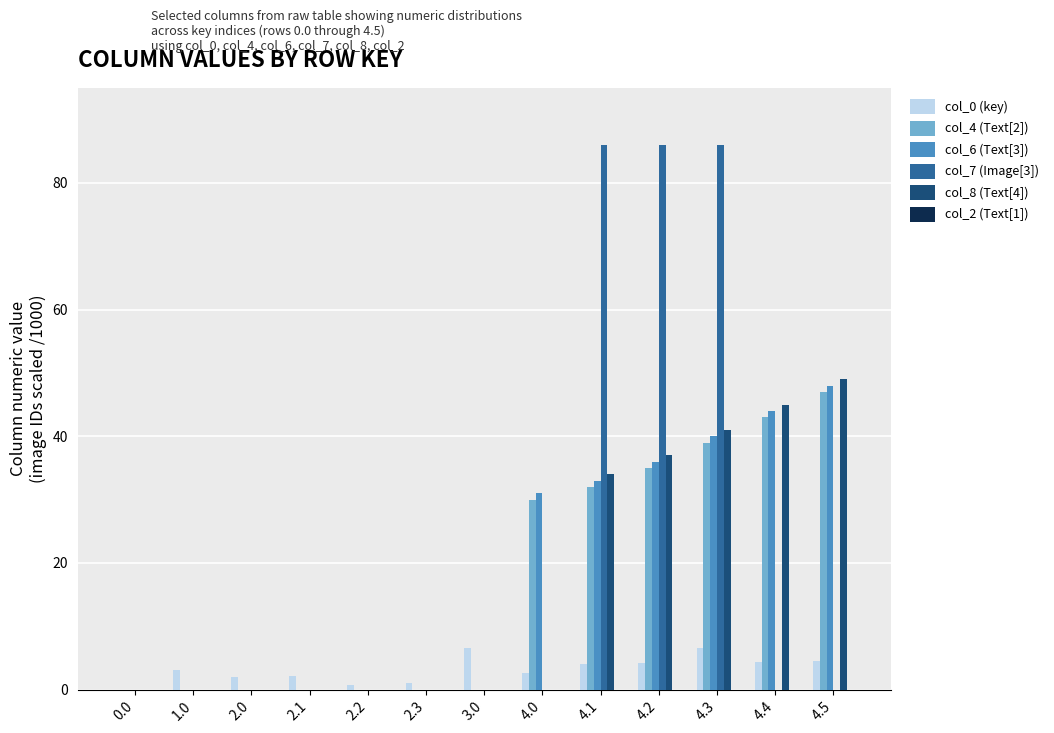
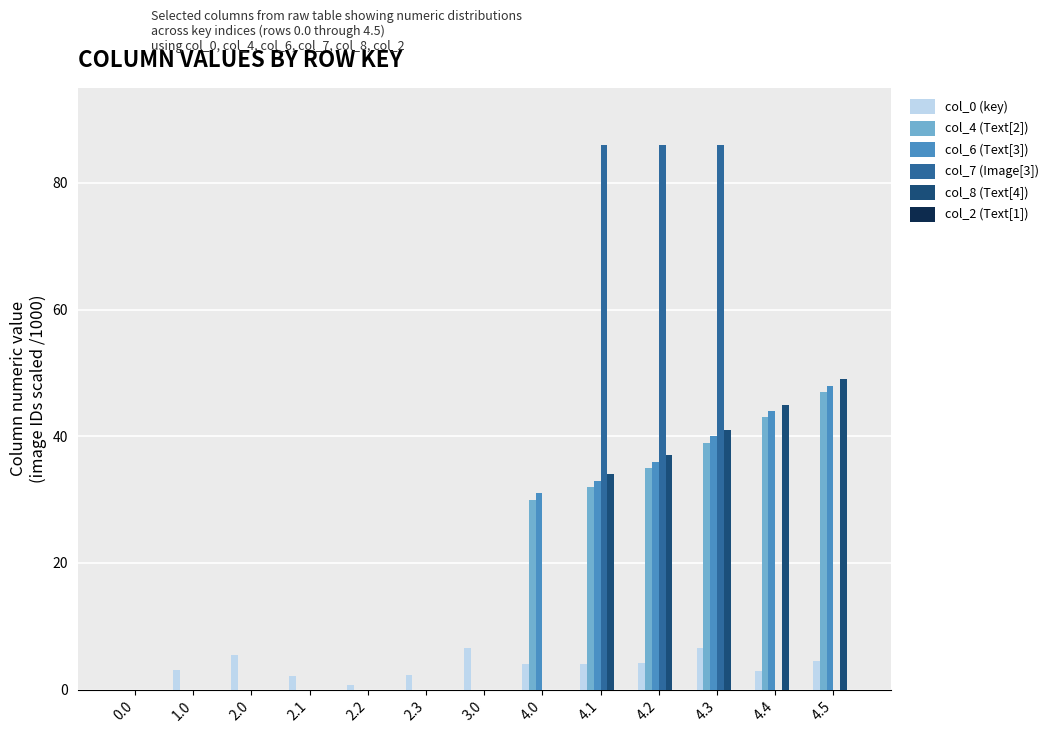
  {
    "col_0 (key)": {
      "0.0": 0,
      "1.0": 3,
-     "2.0": 2,
+     "2.0": 5,
      "2.1": 2,
      "2.2": 1,
-     "2.3": 1,
+     "2.3": 2,
      "3.0": 7,
-     "4.0": 3,
+     "4.0": 4,
      "4.1": 4,
      "4.2": 4,
      "4.3": 7,
-     "4.4": 4,
+     "4.4": 3,
      "4.5": 5
    }
  }
